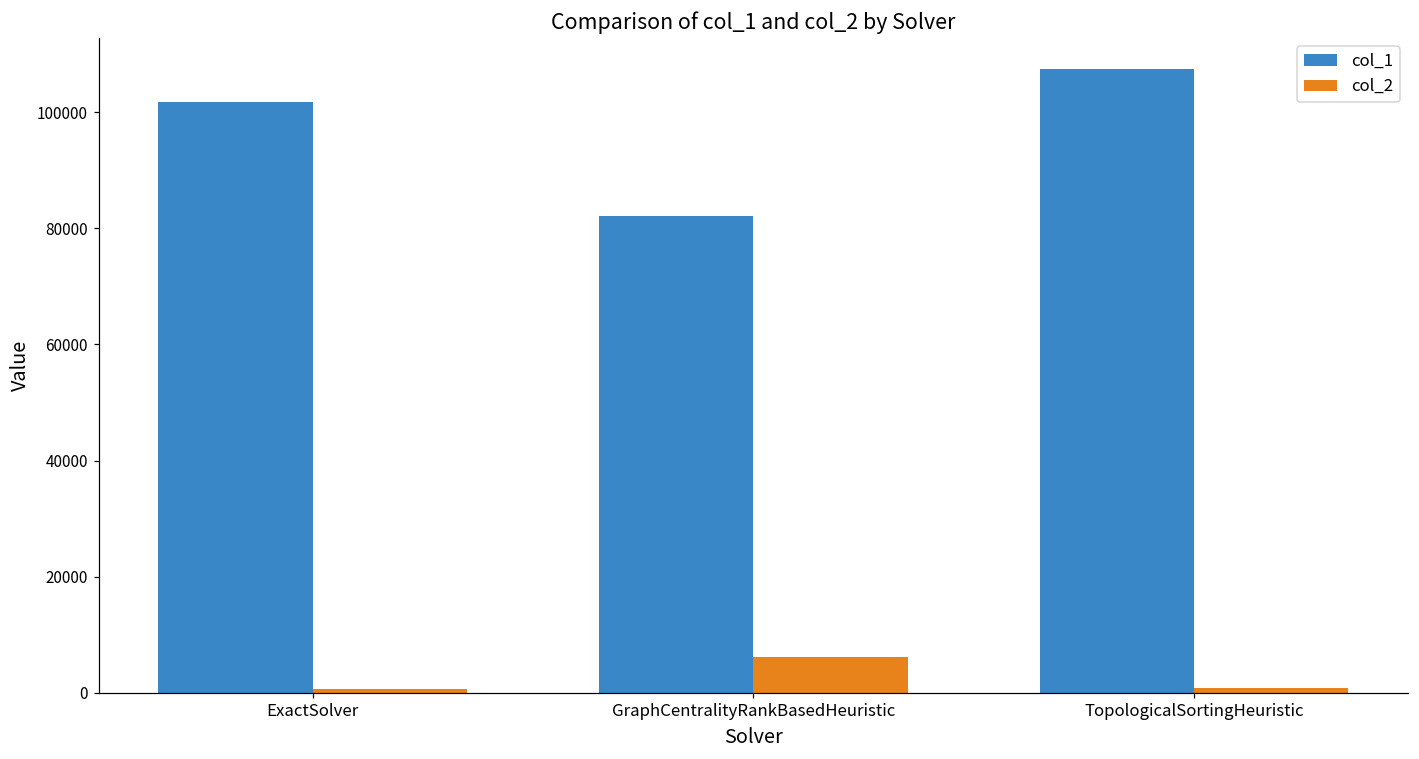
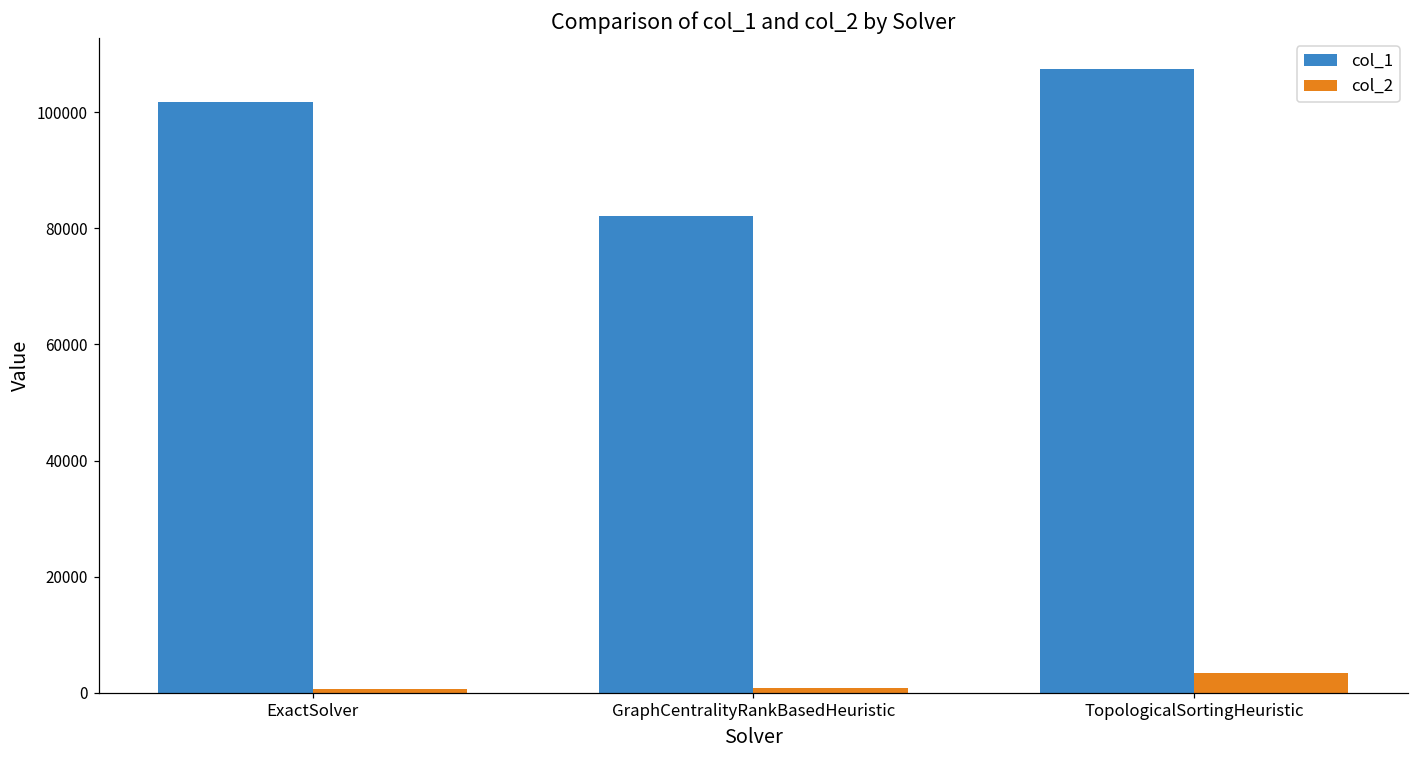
  {
    "col_1": {
      "ExactSolver": 102000,
      "GraphCentralityRankBasedHeuristic": 82000,
      "TopologicalSortingHeuristic": 107000
    },
    "col_2": {
      "ExactSolver": 1000,
-     "GraphCentralityRankBasedHeuristic": 6000,
-     "TopologicalSortingHeuristic": 1000
+     "GraphCentralityRankBasedHeuristic": 1000,
+     "TopologicalSortingHeuristic": 3000
    }
  }
